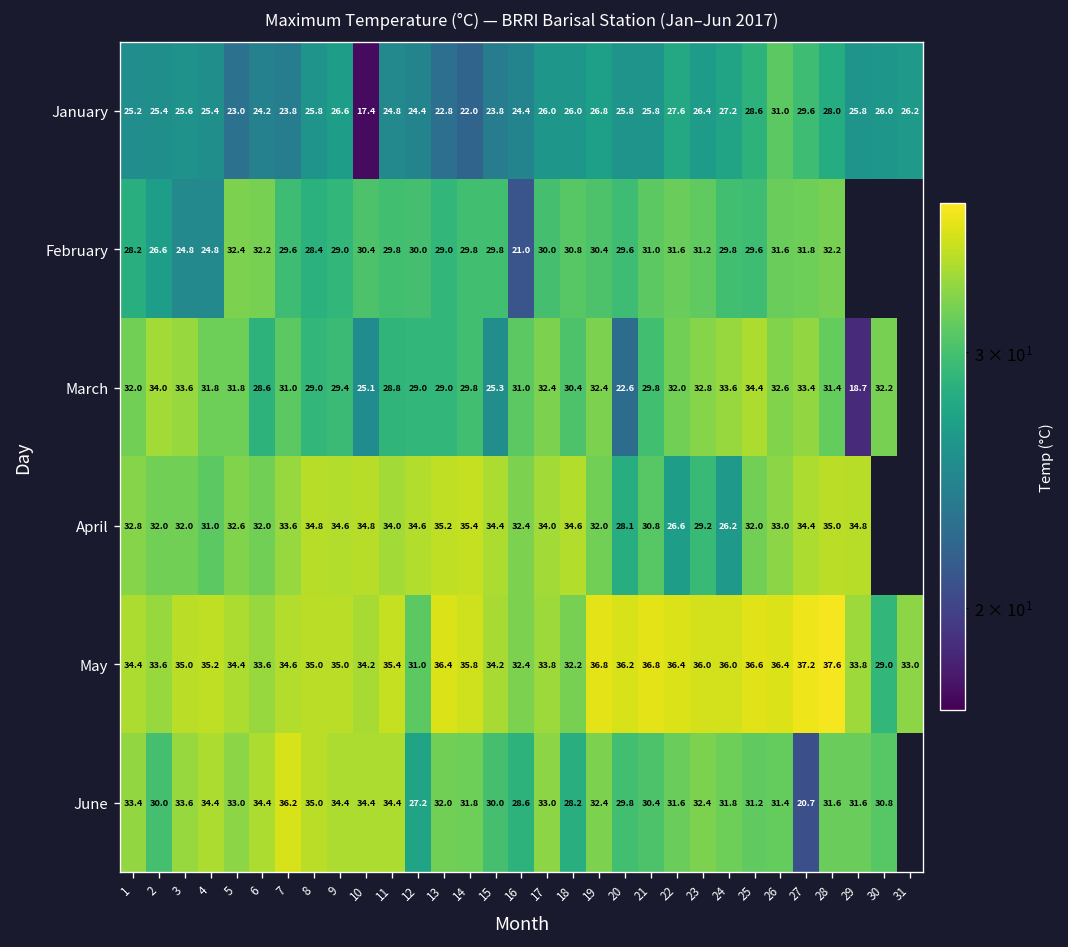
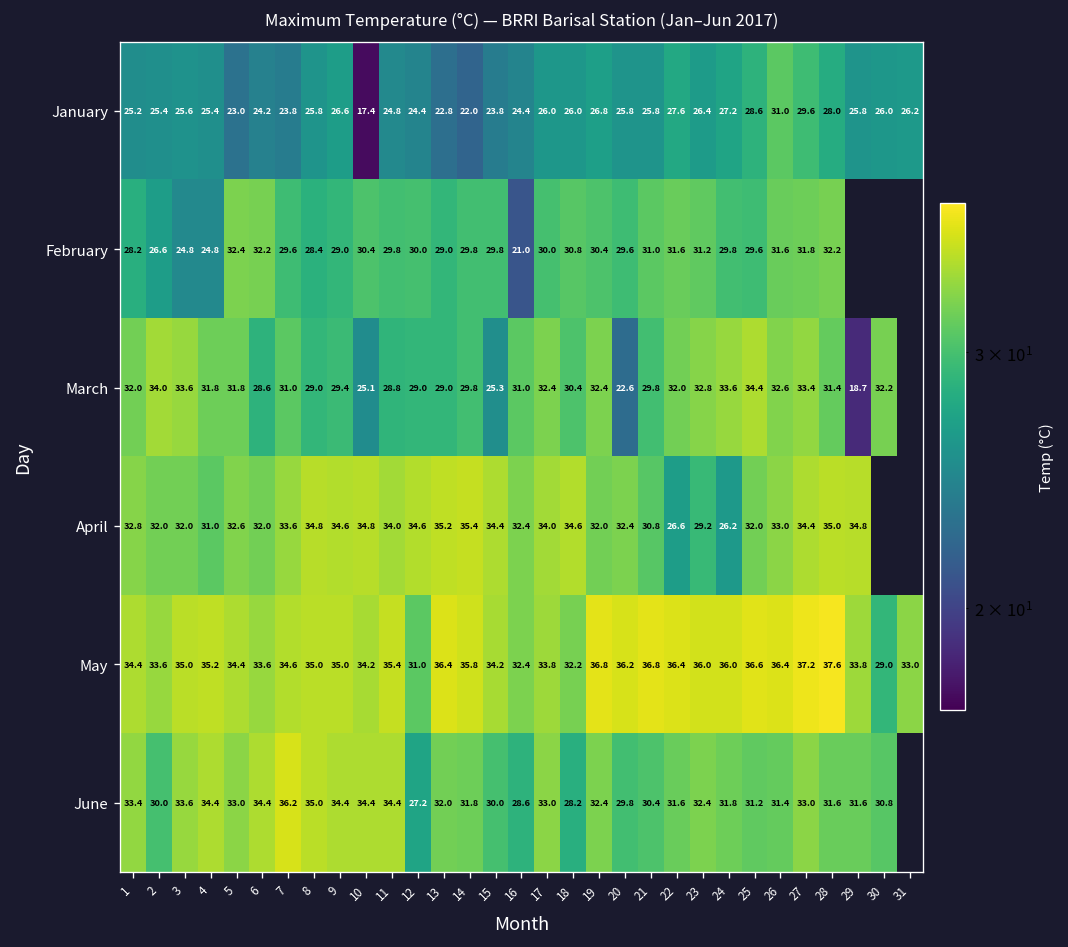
  {
    "January": {
      "1": 25.2,
      "2": 25.4,
      "3": 25.6,
      "4": 25.4,
      "5": 23.0,
      "6": 24.2,
      "7": 23.8,
      "8": 25.8,
      "9": 26.6,
      "10": 17.4,
      "11": 24.8,
      "12": 24.4,
      "13": 22.8,
      "14": 22.0,
      "15": 23.8,
      "16": 24.4,
      "17": 26.0,
      "18": 26.0,
      "19": 26.8,
      "20": 25.8,
      "21": 25.8,
      "22": 27.6,
      "23": 26.4,
      "24": 27.2,
      "25": 28.6,
      "26": 31.0,
      "27": 29.6,
      "28": 28.0,
      "29": 25.8,
      "30": 26.0,
      "31": 26.2
    },
    "February": {
      "1": 28.2,
      "2": 26.6,
      "3": 24.8,
      "4": 24.8,
      "5": 32.4,
      "6": 32.2,
      "7": 29.6,
      "8": 28.4,
      "9": 29.0,
      "10": 30.4,
      "11": 29.8,
      "12": 30.0,
      "13": 29.0,
      "14": 29.8,
      "15": 29.8,
      "16": 21.0,
      "17": 30.0,
      "18": 30.8,
      "19": 30.4,
      "20": 29.6,
      "21": 31.0,
      "22": 31.6,
      "23": 31.2,
      "24": 29.8,
      "25": 29.6,
      "26": 31.6,
      "27": 31.8,
      "28": 32.2
    },
    "March": {
      "1": 32.0,
      "2": 34.0,
      "3": 33.6,
      "4": 31.8,
      "5": 31.8,
      "6": 28.6,
      "7": 31.0,
      "8": 29.0,
      "9": 29.4,
      "10": 25.1,
      "11": 28.8,
      "12": 29.0,
      "13": 29.0,
      "14": 29.8,
      "15": 25.3,
      "16": 31.0,
      "17": 32.4,
      "18": 30.4,
      "19": 32.4,
      "20": 22.6,
      "21": 29.8,
      "22": 32.0,
      "23": 32.8,
      "24": 33.6,
      "25": 34.4,
      "26": 32.6,
      "27": 33.4,
      "28": 31.4,
      "29": 18.7,
      "30": 32.2
    },
    "April": {
      "1": 32.8,
      "2": 32.0,
      "3": 32.0,
      "4": 31.0,
      "5": 32.6,
      "6": 32.0,
      "7": 33.6,
      "8": 34.8,
      "9": 34.6,
      "10": 34.8,
      "11": 34.0,
      "12": 34.6,
      "13": 35.2,
      "14": 35.4,
      "15": 34.4,
      "16": 32.4,
      "17": 34.0,
      "18": 34.6,
      "19": 32.0,
-     "20": 28.1,
+     "20": 32.4,
      "21": 30.8,
      "22": 26.6,
      "23": 29.2,
      "24": 26.2,
      "25": 32.0,
      "26": 33.0,
      "27": 34.4,
      "28": 35.0,
      "29": 34.8
    },
    "May": {
      "1": 34.4,
      "2": 33.6,
      "3": 35.0,
      "4": 35.2,
      "5": 34.4,
      "6": 33.6,
      "7": 34.6,
      "8": 35.0,
      "9": 35.0,
      "10": 34.2,
      "11": 35.4,
      "12": 31.0,
      "13": 36.4,
      "14": 35.8,
      "15": 34.2,
      "16": 32.4,
      "17": 33.8,
      "18": 32.2,
      "19": 36.8,
      "20": 36.2,
      "21": 36.8,
      "22": 36.4,
      "23": 36.0,
      "24": 36.0,
      "25": 36.6,
      "26": 36.4,
      "27": 37.2,
      "28": 37.6,
      "29": 33.8,
      "30": 29.0,
      "31": 33.0
    },
    "June": {
      "1": 33.4,
      "2": 30.0,
      "3": 33.6,
      "4": 34.4,
      "5": 33.0,
      "6": 34.4,
      "7": 36.2,
      "8": 35.0,
      "9": 34.4,
      "10": 34.4,
      "11": 34.4,
      "12": 27.2,
      "13": 32.0,
      "14": 31.8,
      "15": 30.0,
      "16": 28.6,
      "17": 33.0,
      "18": 28.2,
      "19": 32.4,
      "20": 29.8,
      "21": 30.4,
      "22": 31.6,
      "23": 32.4,
      "24": 31.8,
      "25": 31.2,
      "26": 31.4,
-     "27": 20.7,
+     "27": 33.0,
      "28": 31.6,
      "29": 31.6,
      "30": 30.8
    }
  }
